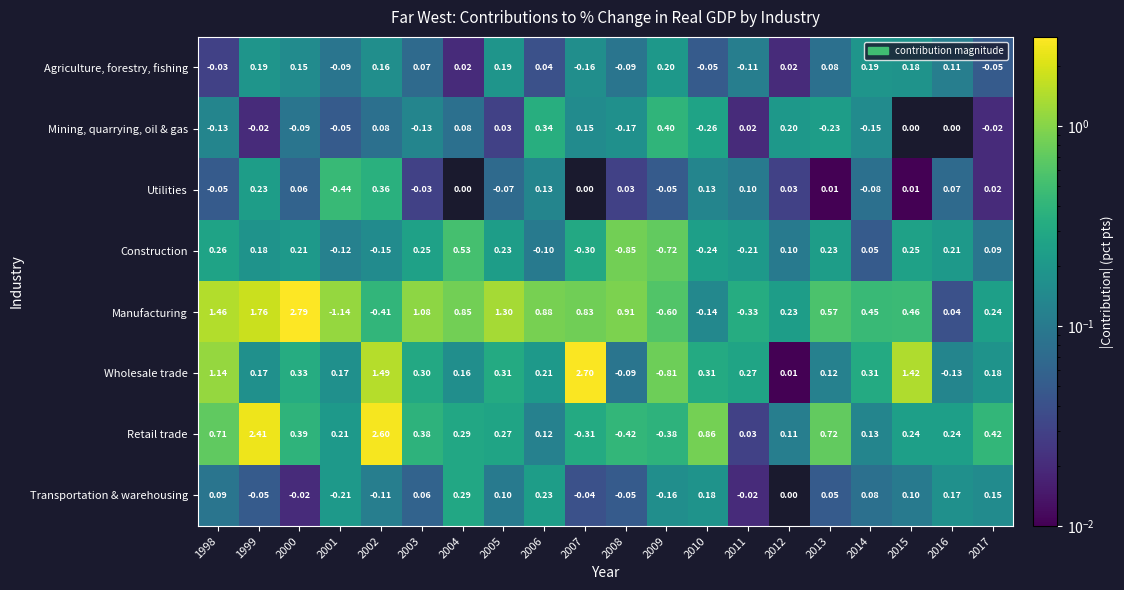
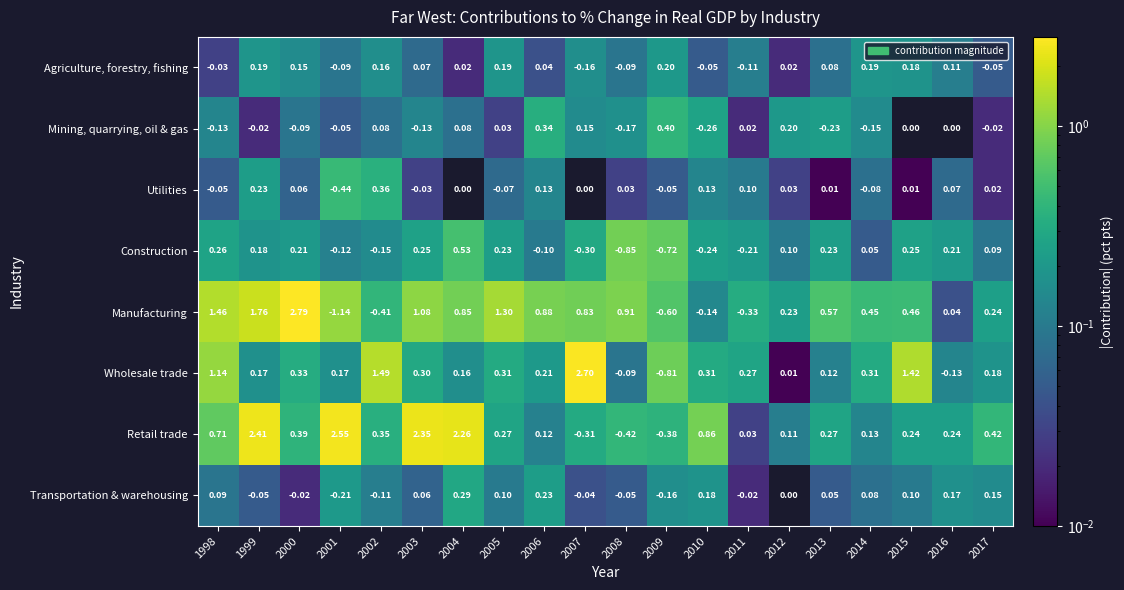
  {
    "Agriculture, forestry, fishing": {
      "1998": -0.03,
      "1999": 0.19,
      "2000": 0.15,
      "2001": -0.09,
      "2002": 0.16,
      "2003": 0.07,
      "2004": 0.02,
      "2005": 0.19,
      "2006": 0.04,
      "2007": -0.16,
      "2008": -0.09,
      "2009": 0.20,
      "2010": -0.05,
      "2011": -0.11,
      "2012": 0.02,
      "2013": 0.08,
      "2014": 0.19,
      "2015": 0.18,
      "2016": 0.11,
      "2017": -0.05
    },
    "Mining, quarrying, oil & gas": {
      "1998": -0.13,
      "1999": -0.02,
      "2000": -0.09,
      "2001": -0.05,
      "2002": 0.08,
      "2003": -0.13,
      "2004": 0.08,
      "2005": 0.03,
      "2006": 0.34,
      "2007": 0.15,
      "2008": -0.17,
      "2009": 0.40,
      "2010": -0.26,
      "2011": 0.02,
      "2012": 0.20,
      "2013": -0.23,
      "2014": -0.15,
      "2015": 0.00,
      "2016": 0.00,
      "2017": -0.02
    },
    "Utilities": {
      "1998": -0.05,
      "1999": 0.23,
      "2000": 0.06,
      "2001": -0.44,
      "2002": 0.36,
      "2003": -0.03,
      "2004": 0.00,
      "2005": -0.07,
      "2006": 0.13,
      "2007": 0.00,
      "2008": 0.03,
      "2009": -0.05,
      "2010": 0.13,
      "2011": 0.10,
      "2012": 0.03,
      "2013": 0.01,
      "2014": -0.08,
      "2015": 0.01,
      "2016": 0.07,
      "2017": 0.02
    },
    "Construction": {
      "1998": 0.26,
      "1999": 0.18,
      "2000": 0.21,
      "2001": -0.12,
      "2002": -0.15,
      "2003": 0.25,
      "2004": 0.53,
      "2005": 0.23,
      "2006": -0.10,
      "2007": -0.30,
      "2008": -0.85,
      "2009": -0.72,
      "2010": -0.24,
      "2011": -0.21,
      "2012": 0.10,
      "2013": 0.23,
      "2014": 0.05,
      "2015": 0.25,
      "2016": 0.21,
      "2017": 0.09
    },
    "Manufacturing": {
      "1998": 1.46,
      "1999": 1.76,
      "2000": 2.79,
      "2001": -1.14,
      "2002": -0.41,
      "2003": 1.08,
      "2004": 0.85,
      "2005": 1.30,
      "2006": 0.88,
      "2007": 0.83,
      "2008": 0.91,
      "2009": -0.60,
      "2010": -0.14,
      "2011": -0.33,
      "2012": 0.23,
      "2013": 0.57,
      "2014": 0.45,
      "2015": 0.46,
      "2016": 0.04,
      "2017": 0.24
    },
    "Wholesale trade": {
      "1998": 1.14,
      "1999": 0.17,
      "2000": 0.33,
      "2001": 0.17,
      "2002": 1.49,
      "2003": 0.30,
      "2004": 0.16,
      "2005": 0.31,
      "2006": 0.21,
      "2007": 2.70,
      "2008": -0.09,
      "2009": -0.81,
      "2010": 0.31,
      "2011": 0.27,
      "2012": 0.01,
      "2013": 0.12,
      "2014": 0.31,
      "2015": 1.42,
      "2016": -0.13,
      "2017": 0.18
    },
    "Retail trade": {
      "1998": 0.71,
      "1999": 2.41,
      "2000": 0.39,
-     "2001": 0.21,
-     "2002": 2.60,
-     "2003": 0.38,
-     "2004": 0.29,
+     "2001": 2.55,
+     "2002": 0.35,
+     "2003": 2.35,
+     "2004": 2.26,
      "2005": 0.27,
      "2006": 0.12,
      "2007": -0.31,
      "2008": -0.42,
      "2009": -0.38,
      "2010": 0.86,
      "2011": 0.03,
      "2012": 0.11,
-     "2013": 0.72,
+     "2013": 0.27,
      "2014": 0.13,
      "2015": 0.24,
      "2016": 0.24,
      "2017": 0.42
    },
    "Transportation & warehousing": {
      "1998": 0.09,
      "1999": -0.05,
      "2000": -0.02,
      "2001": -0.21,
      "2002": -0.11,
      "2003": 0.06,
      "2004": 0.29,
      "2005": 0.10,
      "2006": 0.23,
      "2007": -0.04,
      "2008": -0.05,
      "2009": -0.16,
      "2010": 0.18,
      "2011": -0.02,
      "2012": 0.00,
      "2013": 0.05,
      "2014": 0.08,
      "2015": 0.10,
      "2016": 0.17,
      "2017": 0.15
    }
  }
